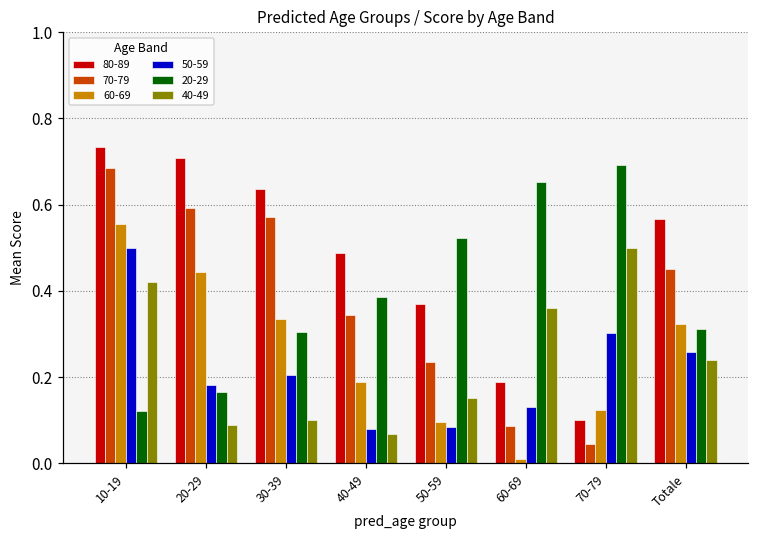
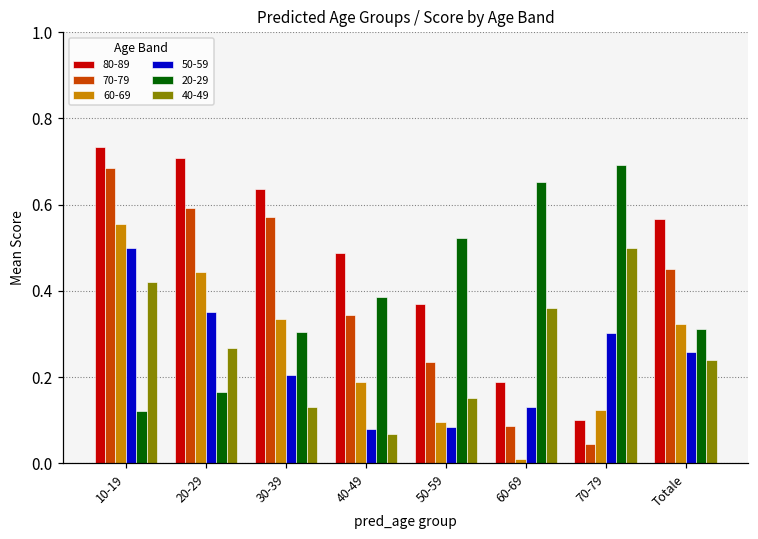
  {
    "80-89": {
      "10-19": 0.73,
      "20-29": 0.71,
      "30-39": 0.64,
      "40-49": 0.49,
      "50-59": 0.37,
      "60-69": 0.19,
      "70-79": 0.10,
      "Totale": 0.57
    },
    "70-79": {
      "10-19": 0.69,
      "20-29": 0.59,
      "30-39": 0.57,
      "40-49": 0.34,
      "50-59": 0.23,
      "60-69": 0.09,
      "70-79": 0.04,
      "Totale": 0.45
    },
    "60-69": {
      "10-19": 0.55,
      "20-29": 0.44,
      "30-39": 0.33,
      "40-49": 0.19,
      "50-59": 0.10,
      "60-69": 0.01,
      "70-79": 0.12,
      "Totale": 0.32
    },
    "50-59": {
      "10-19": 0.50,
-     "20-29": 0.18,
+     "20-29": 0.35,
      "30-39": 0.21,
      "40-49": 0.08,
      "50-59": 0.08,
      "60-69": 0.13,
      "70-79": 0.30,
      "Totale": 0.26
    },
    "20-29": {
      "10-19": 0.12,
      "20-29": 0.17,
      "30-39": 0.30,
      "40-49": 0.39,
      "50-59": 0.52,
      "60-69": 0.65,
      "70-79": 0.69,
      "Totale": 0.31
    },
    "40-49": {
      "10-19": 0.42,
-     "20-29": 0.09,
-     "30-39": 0.10,
+     "20-29": 0.27,
+     "30-39": 0.13,
      "40-49": 0.07,
      "50-59": 0.15,
      "60-69": 0.36,
      "70-79": 0.50,
      "Totale": 0.24
    }
  }
